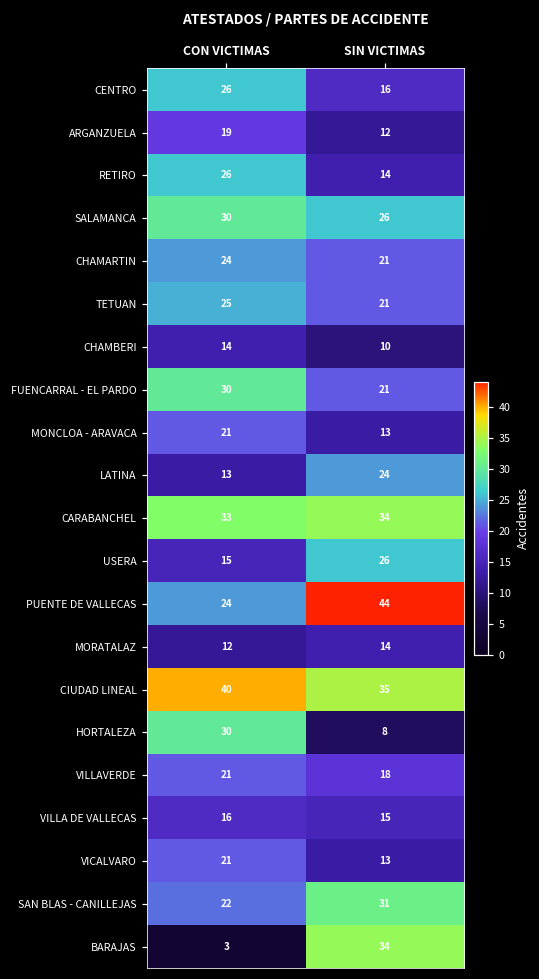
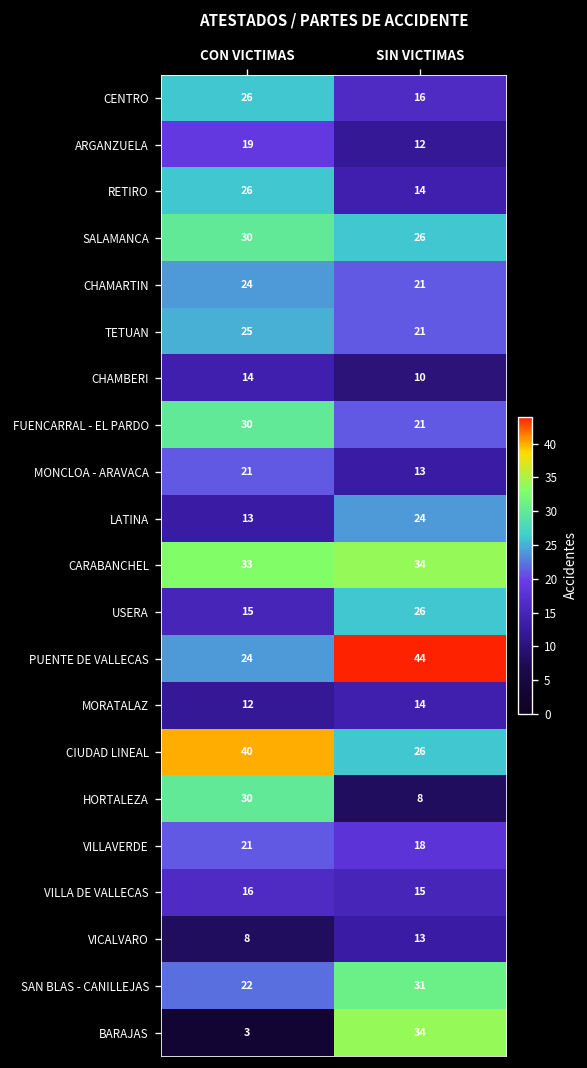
  {
    "CENTRO": {
      "CON VICTIMAS": 26,
      "SIN VICTIMAS": 16
    },
    "ARGANZUELA": {
      "CON VICTIMAS": 19,
      "SIN VICTIMAS": 12
    },
    "RETIRO": {
      "CON VICTIMAS": 26,
      "SIN VICTIMAS": 14
    },
    "SALAMANCA": {
      "CON VICTIMAS": 30,
      "SIN VICTIMAS": 26
    },
    "CHAMARTIN": {
      "CON VICTIMAS": 24,
      "SIN VICTIMAS": 21
    },
    "TETUAN": {
      "CON VICTIMAS": 25,
      "SIN VICTIMAS": 21
    },
    "CHAMBERI": {
      "CON VICTIMAS": 14,
      "SIN VICTIMAS": 10
    },
    "FUENCARRAL - EL PARDO": {
      "CON VICTIMAS": 30,
      "SIN VICTIMAS": 21
    },
    "MONCLOA - ARAVACA": {
      "CON VICTIMAS": 21,
      "SIN VICTIMAS": 13
    },
    "LATINA": {
      "CON VICTIMAS": 13,
      "SIN VICTIMAS": 24
    },
    "CARABANCHEL": {
      "CON VICTIMAS": 33,
      "SIN VICTIMAS": 34
    },
    "USERA": {
      "CON VICTIMAS": 15,
      "SIN VICTIMAS": 26
    },
    "PUENTE DE VALLECAS": {
      "CON VICTIMAS": 24,
      "SIN VICTIMAS": 44
    },
    "MORATALAZ": {
      "CON VICTIMAS": 12,
      "SIN VICTIMAS": 14
    },
    "CIUDAD LINEAL": {
      "CON VICTIMAS": 40,
-     "SIN VICTIMAS": 35
+     "SIN VICTIMAS": 26
    },
    "HORTALEZA": {
      "CON VICTIMAS": 30,
      "SIN VICTIMAS": 8
    },
    "VILLAVERDE": {
      "CON VICTIMAS": 21,
      "SIN VICTIMAS": 18
    },
    "VILLA DE VALLECAS": {
      "CON VICTIMAS": 16,
      "SIN VICTIMAS": 15
    },
    "VICALVARO": {
-     "CON VICTIMAS": 21,
+     "CON VICTIMAS": 8,
      "SIN VICTIMAS": 13
    },
    "SAN BLAS - CANILLEJAS": {
      "CON VICTIMAS": 22,
      "SIN VICTIMAS": 31
    },
    "BARAJAS": {
      "CON VICTIMAS": 3,
      "SIN VICTIMAS": 34
    }
  }
